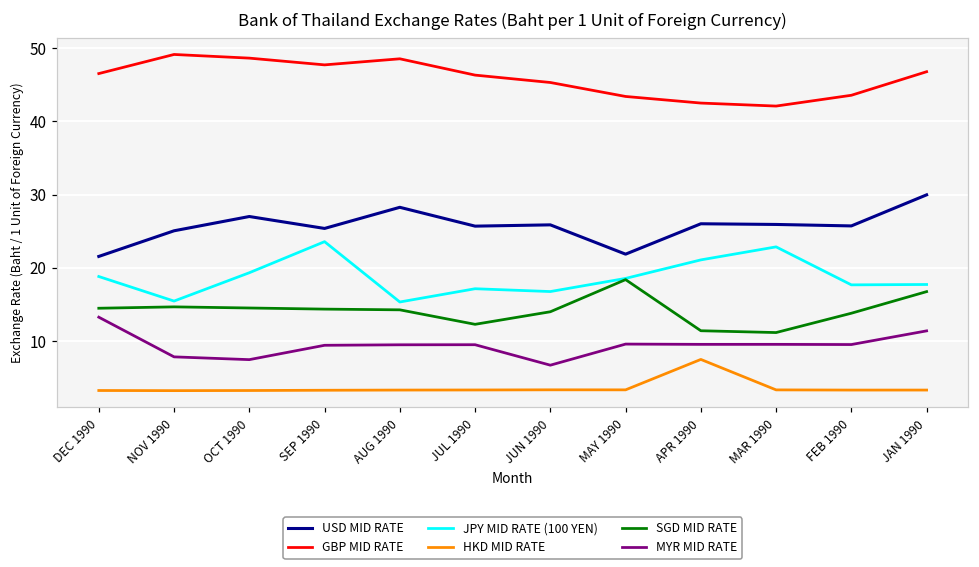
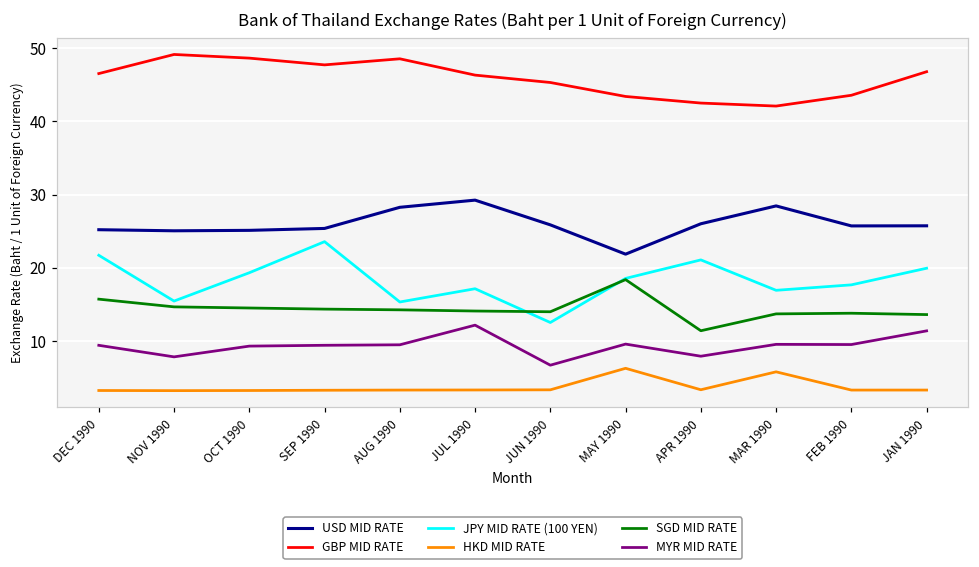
  {
    "USD MID RATE": {
-     "DEC 1990": 22,
+     "DEC 1990": 25,
      "NOV 1990": 25,
-     "OCT 1990": 27,
+     "OCT 1990": 25,
      "SEP 1990": 25,
      "AUG 1990": 28,
-     "JUL 1990": 26,
+     "JUL 1990": 29,
      "JUN 1990": 26,
      "MAY 1990": 22,
      "APR 1990": 26,
-     "MAR 1990": 26,
+     "MAR 1990": 28,
      "FEB 1990": 26,
-     "JAN 1990": 30
+     "JAN 1990": 26
    },
    "GBP MID RATE": {
      "DEC 1990": 47,
      "NOV 1990": 49,
      "OCT 1990": 49,
      "SEP 1990": 48,
      "AUG 1990": 49,
      "JUL 1990": 46,
      "JUN 1990": 45,
      "MAY 1990": 43,
      "APR 1990": 42,
      "MAR 1990": 42,
      "FEB 1990": 44,
      "JAN 1990": 47
    },
    "JPY MID RATE (100 YEN)": {
-     "DEC 1990": 19,
+     "DEC 1990": 22,
      "NOV 1990": 15,
      "OCT 1990": 19,
      "SEP 1990": 24,
      "AUG 1990": 15,
      "JUL 1990": 17,
-     "JUN 1990": 17,
+     "JUN 1990": 13,
      "APR 1990": 21,
-     "MAR 1990": 23,
+     "MAR 1990": 17,
      "FEB 1990": 18,
-     "JAN 1990": 18
+     "JAN 1990": 20
    },
    "HKD MID RATE": {
      "DEC 1990": 3,
      "NOV 1990": 3,
      "OCT 1990": 3,
      "SEP 1990": 3,
      "AUG 1990": 3,
      "JUL 1990": 3,
      "JUN 1990": 3,
-     "MAY 1990": 3,
-     "APR 1990": 7,
-     "MAR 1990": 3,
+     "MAY 1990": 6,
+     "APR 1990": 3,
+     "MAR 1990": 6,
      "FEB 1990": 3,
      "JAN 1990": 3
    },
    "SGD MID RATE": {
-     "DEC 1990": 14,
+     "DEC 1990": 16,
      "NOV 1990": 15,
      "OCT 1990": 15,
      "SEP 1990": 14,
      "AUG 1990": 14,
-     "JUL 1990": 12,
+     "JUL 1990": 14,
      "JUN 1990": 14,
      "APR 1990": 11,
-     "MAR 1990": 11,
+     "MAR 1990": 14,
      "FEB 1990": 14,
-     "JAN 1990": 17
+     "JAN 1990": 14
    },
    "MYR MID RATE": {
-     "DEC 1990": 13,
+     "DEC 1990": 9,
      "NOV 1990": 8,
-     "OCT 1990": 7,
+     "OCT 1990": 9,
      "SEP 1990": 9,
      "AUG 1990": 9,
-     "JUL 1990": 9,
+     "JUL 1990": 12,
      "JUN 1990": 7,
      "MAY 1990": 10,
-     "APR 1990": 10,
+     "APR 1990": 8,
      "MAR 1990": 10,
      "FEB 1990": 10,
      "JAN 1990": 11
    }
  }
